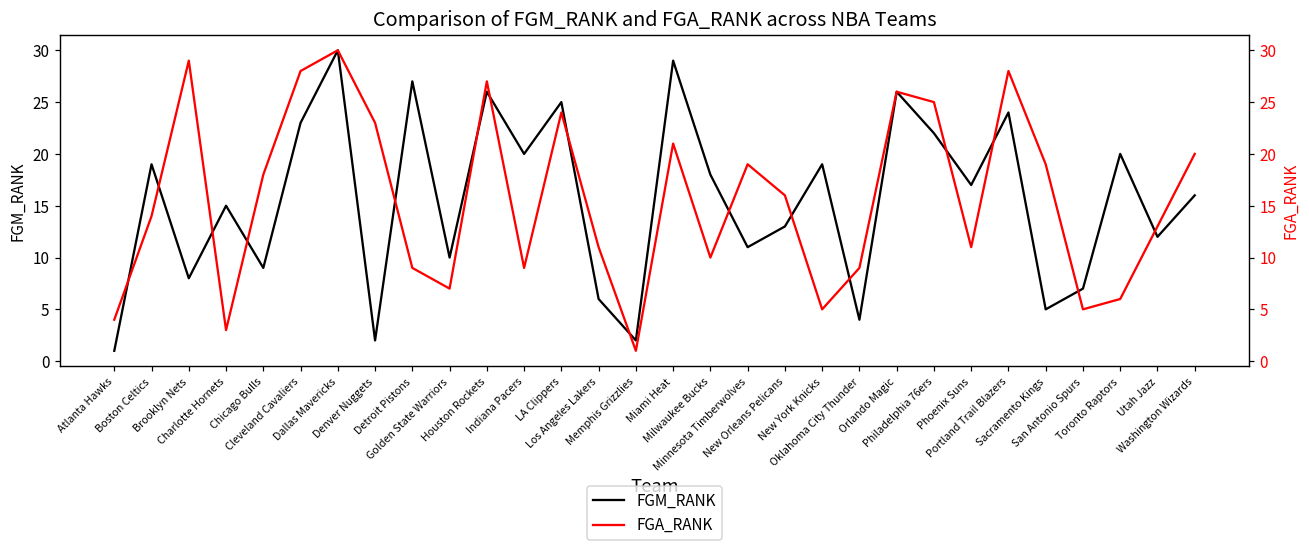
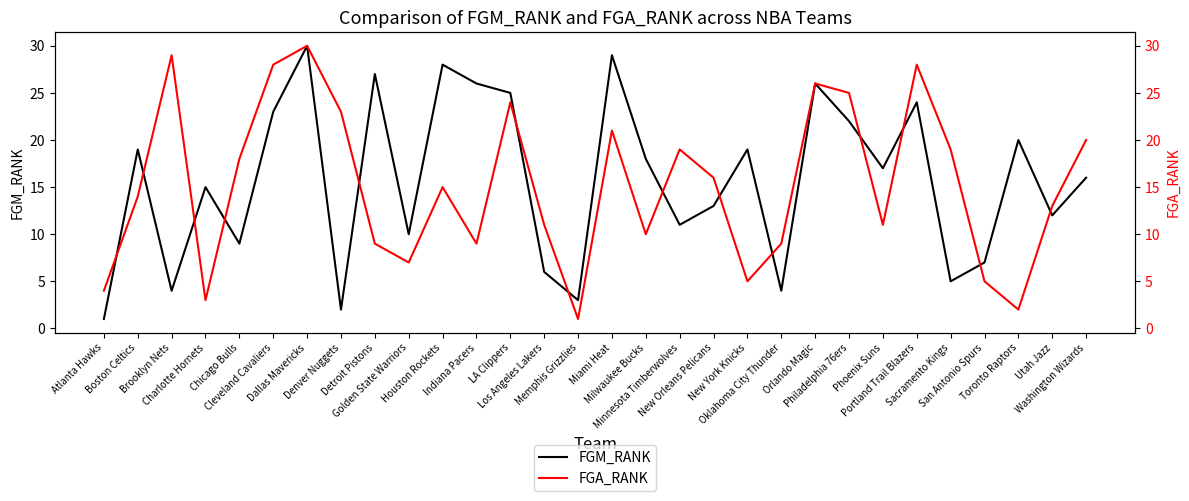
  {
    "FGM_RANK": {
      "Atlanta Hawks": 1,
      "Boston Celtics": 19,
-     "Brooklyn Nets": 8,
+     "Brooklyn Nets": 4,
      "Charlotte Hornets": 15,
      "Chicago Bulls": 9,
      "Cleveland Cavaliers": 23,
      "Dallas Mavericks": 30,
      "Denver Nuggets": 2,
      "Detroit Pistons": 27,
      "Golden State Warriors": 10,
-     "Houston Rockets": 26,
-     "Indiana Pacers": 20,
+     "Houston Rockets": 28,
+     "Indiana Pacers": 26,
      "LA Clippers": 25,
      "Los Angeles Lakers": 6,
-     "Memphis Grizzlies": 2,
+     "Memphis Grizzlies": 3,
      "Miami Heat": 29,
      "Milwaukee Bucks": 18,
      "Minnesota Timberwolves": 11,
      "New Orleans Pelicans": 13,
      "New York Knicks": 19,
      "Oklahoma City Thunder": 4,
      "Orlando Magic": 26,
      "Philadelphia 76ers": 22,
      "Phoenix Suns": 17,
      "Portland Trail Blazers": 24,
      "Sacramento Kings": 5,
      "San Antonio Spurs": 7,
      "Toronto Raptors": 20,
      "Utah Jazz": 12,
      "Washington Wizards": 16
    },
    "FGA_RANK": {
      "Atlanta Hawks": 4,
      "Boston Celtics": 14,
      "Brooklyn Nets": 29,
      "Charlotte Hornets": 3,
      "Chicago Bulls": 18,
      "Cleveland Cavaliers": 28,
      "Dallas Mavericks": 30,
      "Denver Nuggets": 23,
      "Detroit Pistons": 9,
      "Golden State Warriors": 7,
-     "Houston Rockets": 27,
+     "Houston Rockets": 15,
      "Indiana Pacers": 9,
      "LA Clippers": 24,
      "Los Angeles Lakers": 11,
      "Memphis Grizzlies": 1,
      "Miami Heat": 21,
      "Milwaukee Bucks": 10,
      "Minnesota Timberwolves": 19,
      "New Orleans Pelicans": 16,
      "New York Knicks": 5,
      "Oklahoma City Thunder": 9,
      "Orlando Magic": 26,
      "Philadelphia 76ers": 25,
      "Phoenix Suns": 11,
      "Portland Trail Blazers": 28,
      "Sacramento Kings": 19,
      "San Antonio Spurs": 5,
-     "Toronto Raptors": 6,
+     "Toronto Raptors": 2,
      "Utah Jazz": 13,
      "Washington Wizards": 20
    }
  }
